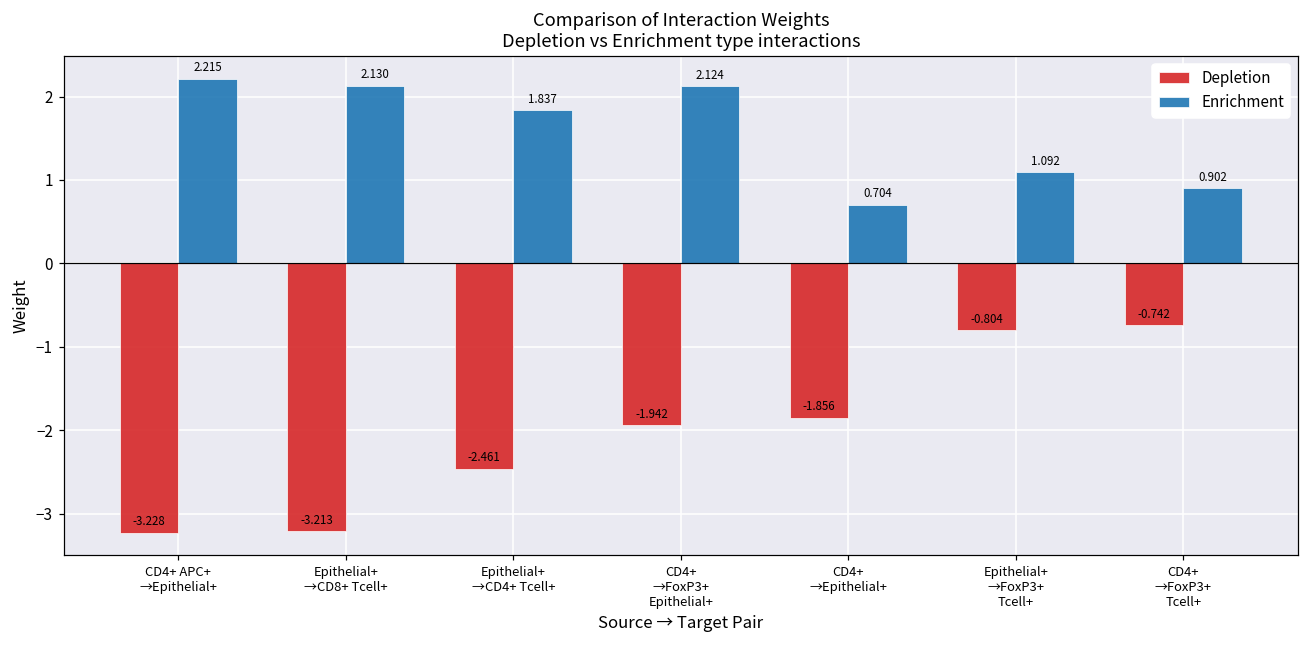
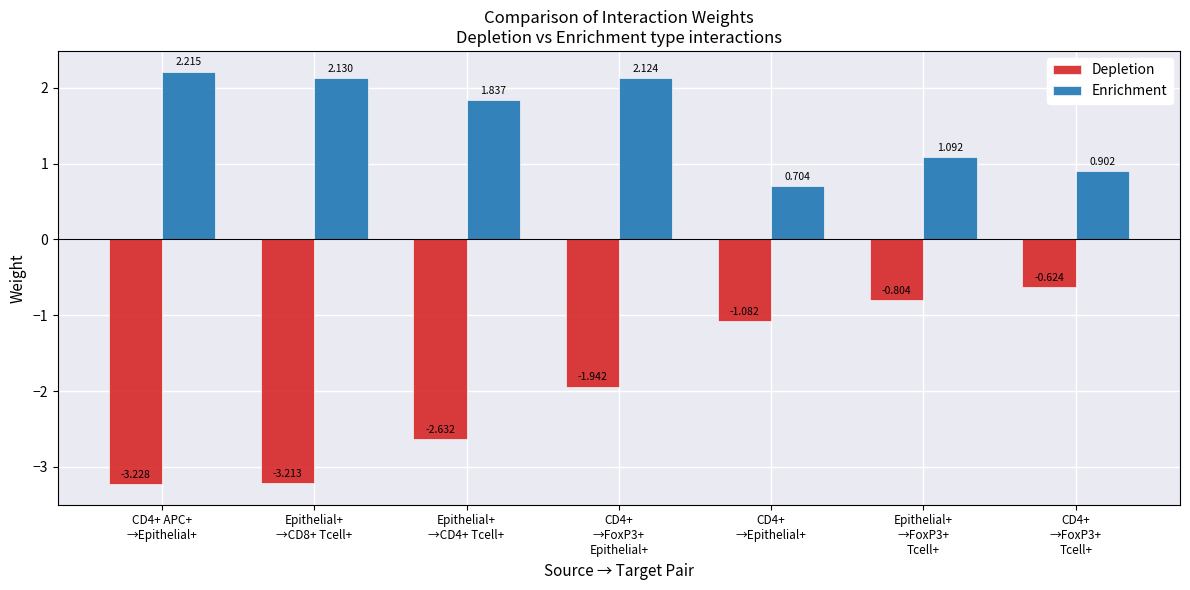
  {
    "Depletion": {
      "CD4+ APC+ →Epithelial+": -3.228,
      "Epithelial+ →CD8+ Tcell+": -3.213,
-     "Epithelial+ →CD4+ Tcell+": -2.461,
+     "Epithelial+ →CD4+ Tcell+": -2.632,
      "CD4+ →FoxP3+ Epithelial+": -1.942,
-     "CD4+ →Epithelial+": -1.856,
+     "CD4+ →Epithelial+": -1.082,
      "Epithelial+ →FoxP3+ Tcell+": -0.804,
-     "CD4+ →FoxP3+ Tcell+": -0.742
+     "CD4+ →FoxP3+ Tcell+": -0.624
    },
    "Enrichment": {
      "CD4+ APC+ →Epithelial+": 2.215,
      "Epithelial+ →CD8+ Tcell+": 2.130,
      "Epithelial+ →CD4+ Tcell+": 1.837,
      "CD4+ →FoxP3+ Epithelial+": 2.124,
      "CD4+ →Epithelial+": 0.704,
      "Epithelial+ →FoxP3+ Tcell+": 1.092,
      "CD4+ →FoxP3+ Tcell+": 0.902
    }
  }
